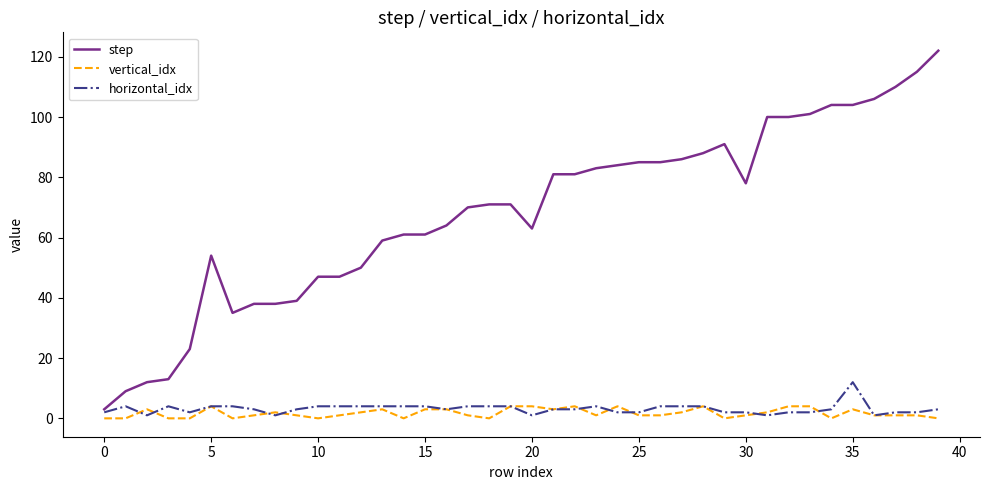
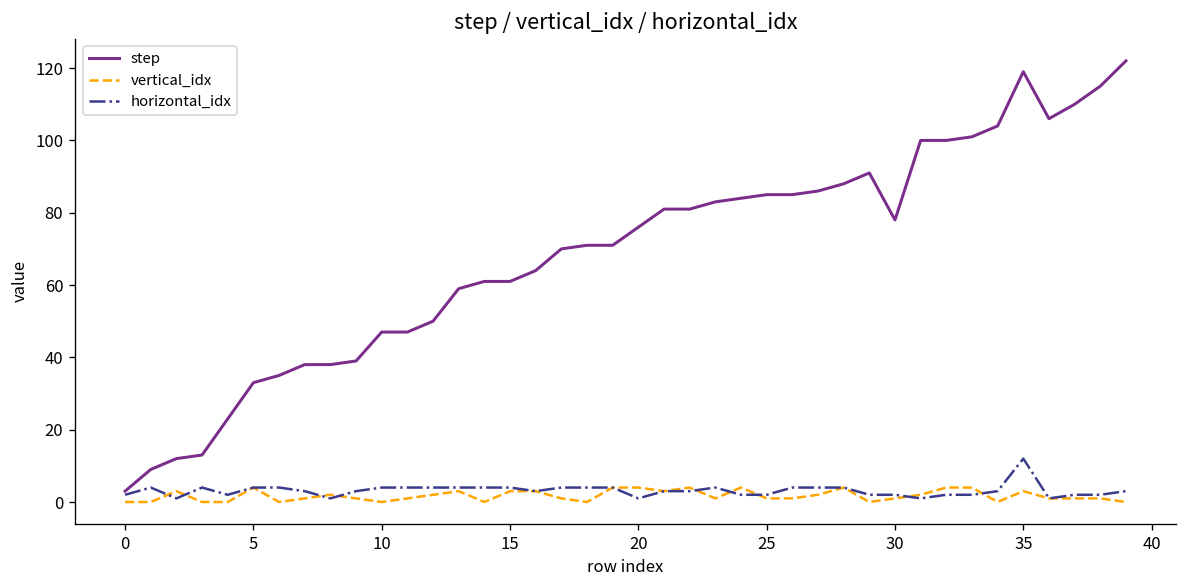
  {
    "step": {
      "0": 3,
-     "5": 54,
+     "5": 33,
      "10": 47,
      "15": 61,
-     "20": 63,
+     "20": 76,
      "25": 85,
      "30": 78,
-     "35": 104
+     "35": 119
    },
    "vertical_idx": {
      "0": 0,
      "10": 0,
      "15": 3,
      "20": 4,
      "25": 1,
      "30": 1,
      "35": 3
    },
    "horizontal_idx": {
      "0": 2,
      "10": 4,
      "15": 4,
      "20": 1,
      "25": 2,
      "30": 2,
      "35": 12
    }
  }
